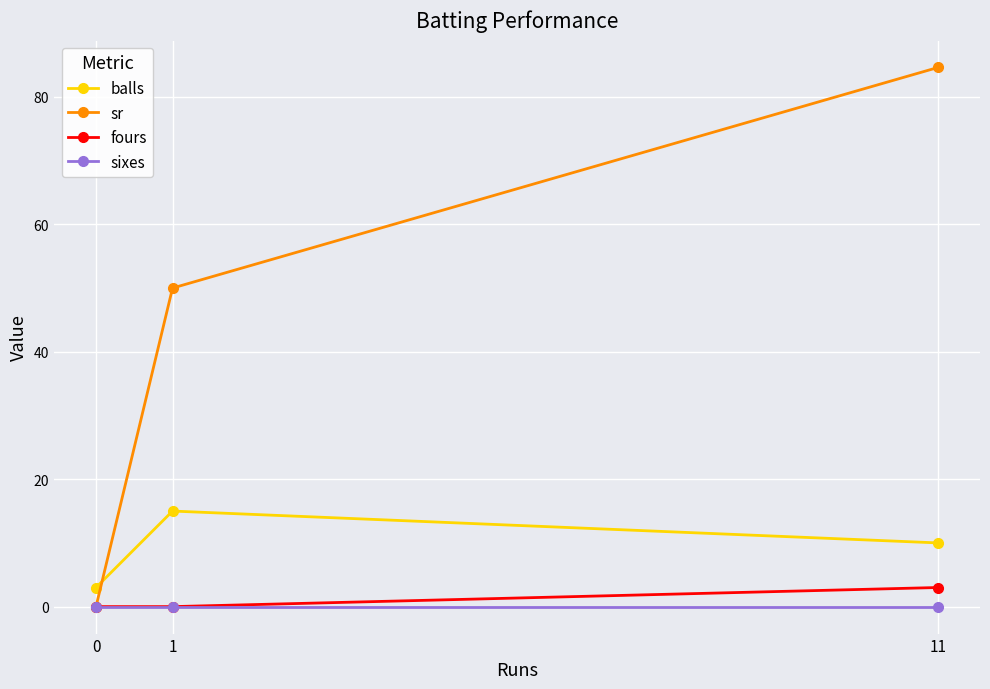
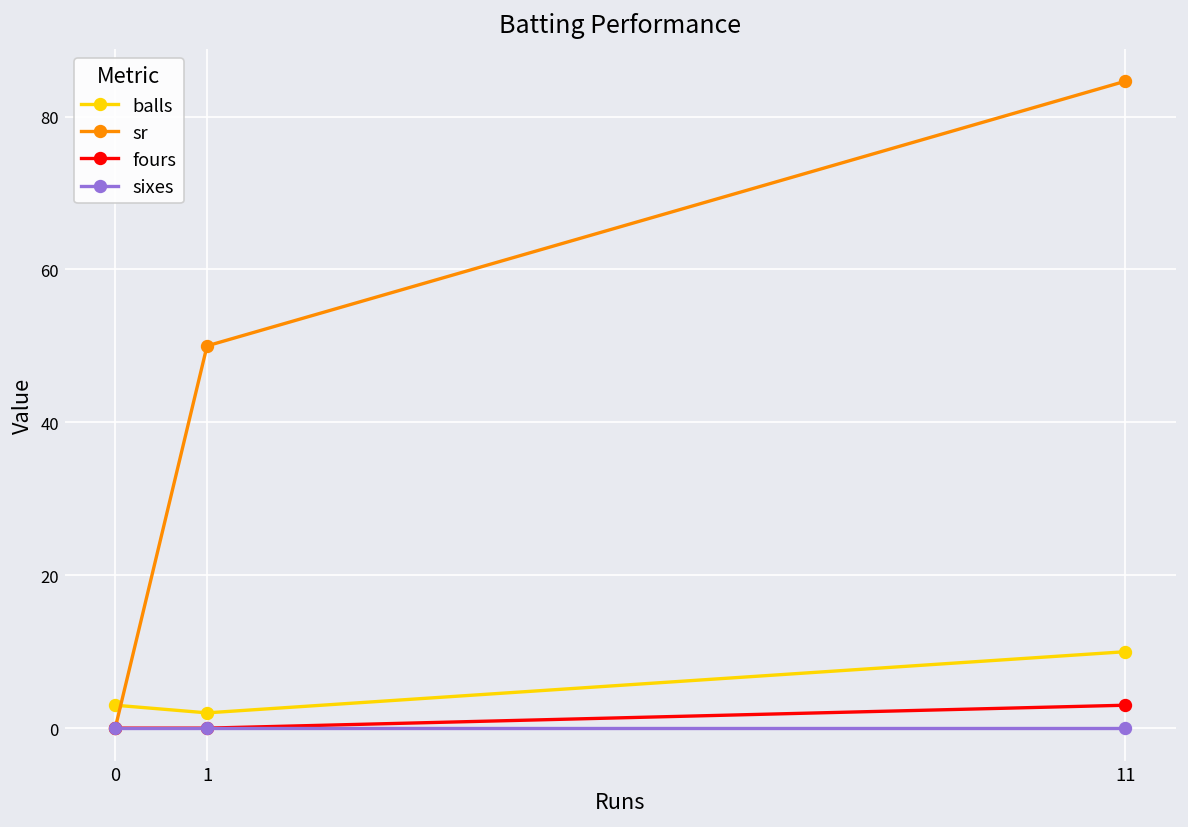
  {
    "balls": {
      "0": 3,
-     "1": 15,
+     "1": 2,
      "11": 10
    },
    "sr": {
      "1": 50,
      "11": 85
    },
    "fours": {
      "11": 3
    },
    "sixes": {
      "11": 0
    }
  }
